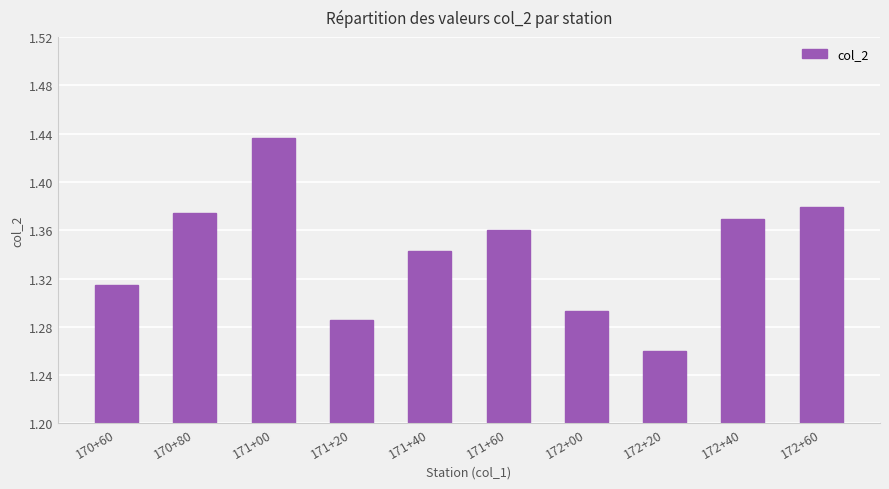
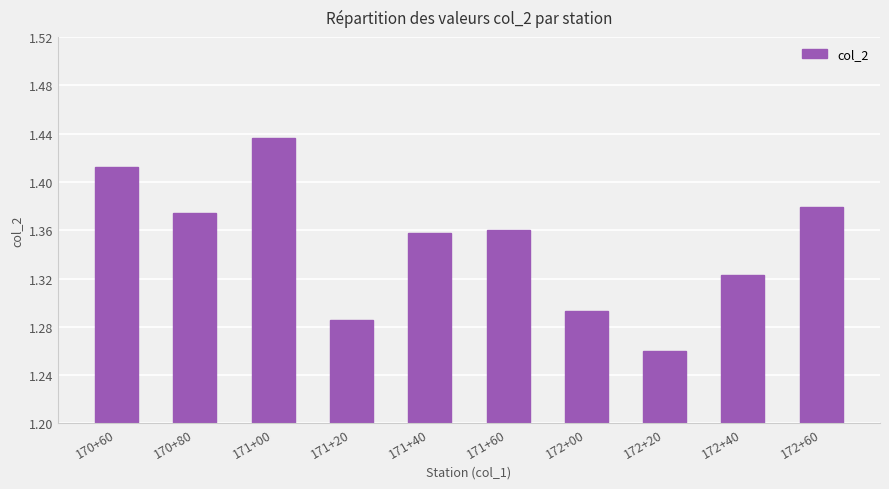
  {
-   "170+60": 1.315,
+   "170+60": 1.413,
    "170+80": 1.375,
    "171+00": 1.436,
    "171+20": 1.285,
-   "171+40": 1.343,
+   "171+40": 1.358,
    "171+60": 1.360,
    "172+00": 1.293,
    "172+20": 1.260,
-   "172+40": 1.370,
+   "172+40": 1.323,
    "172+60": 1.379
  }
